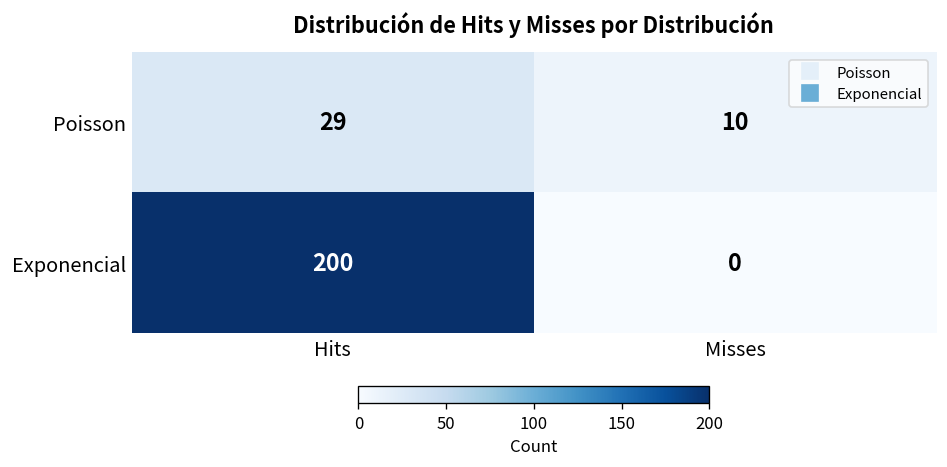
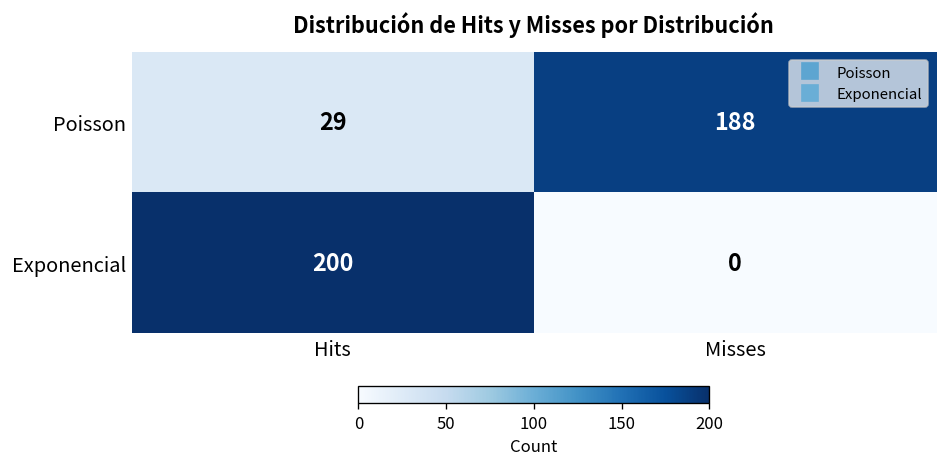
  {
    "Poisson": {
      "Hits": 29,
-     "Misses": 10
+     "Misses": 188
    },
    "Exponencial": {
      "Hits": 200,
      "Misses": 0
    }
  }
